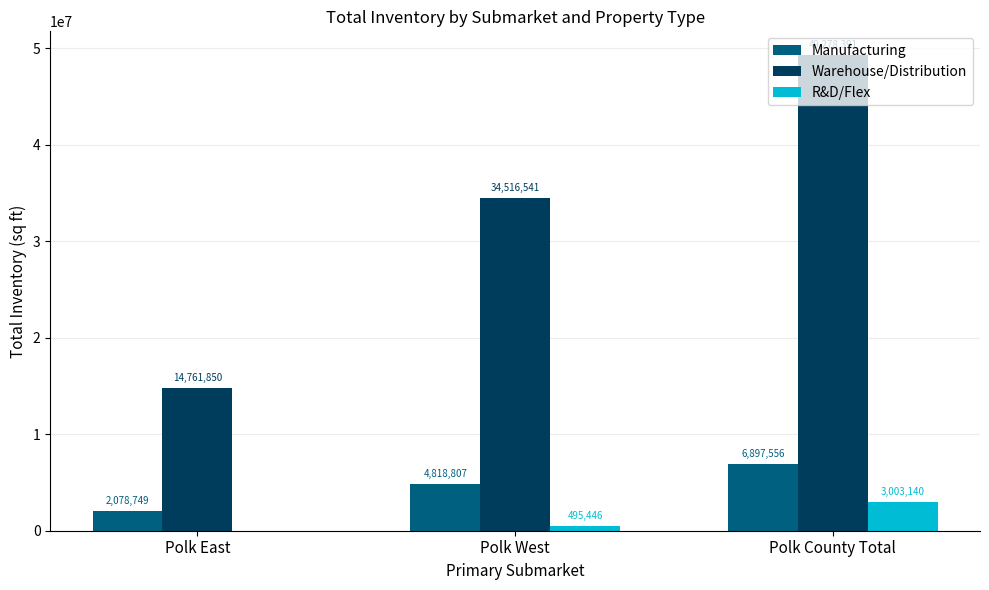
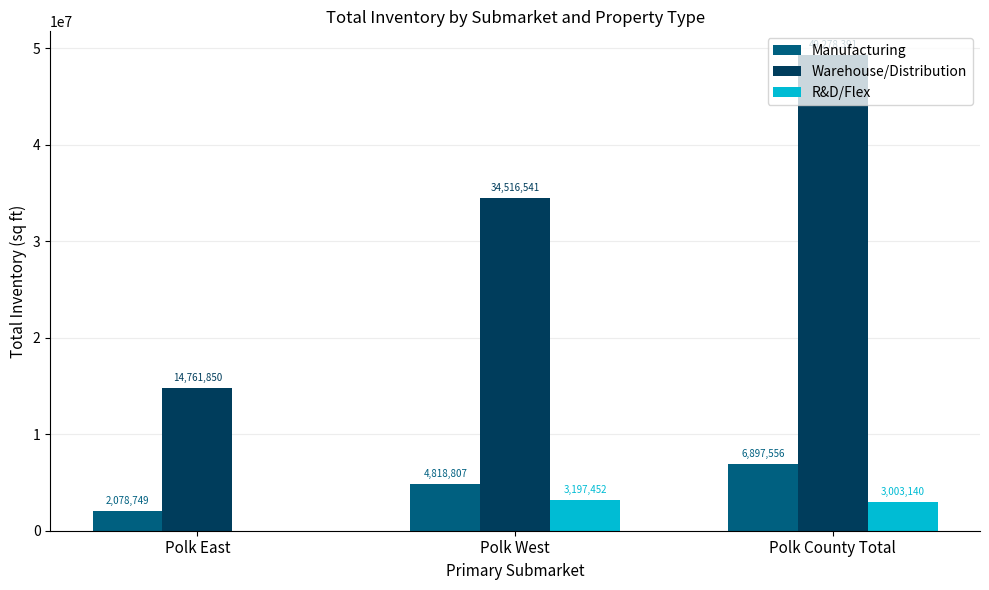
  {
    "R&D/Flex": {
-     "Polk West": "495,446",
+     "Polk West": "3,197,452",
      "Polk County Total": "3,003,140"
    }
  }
